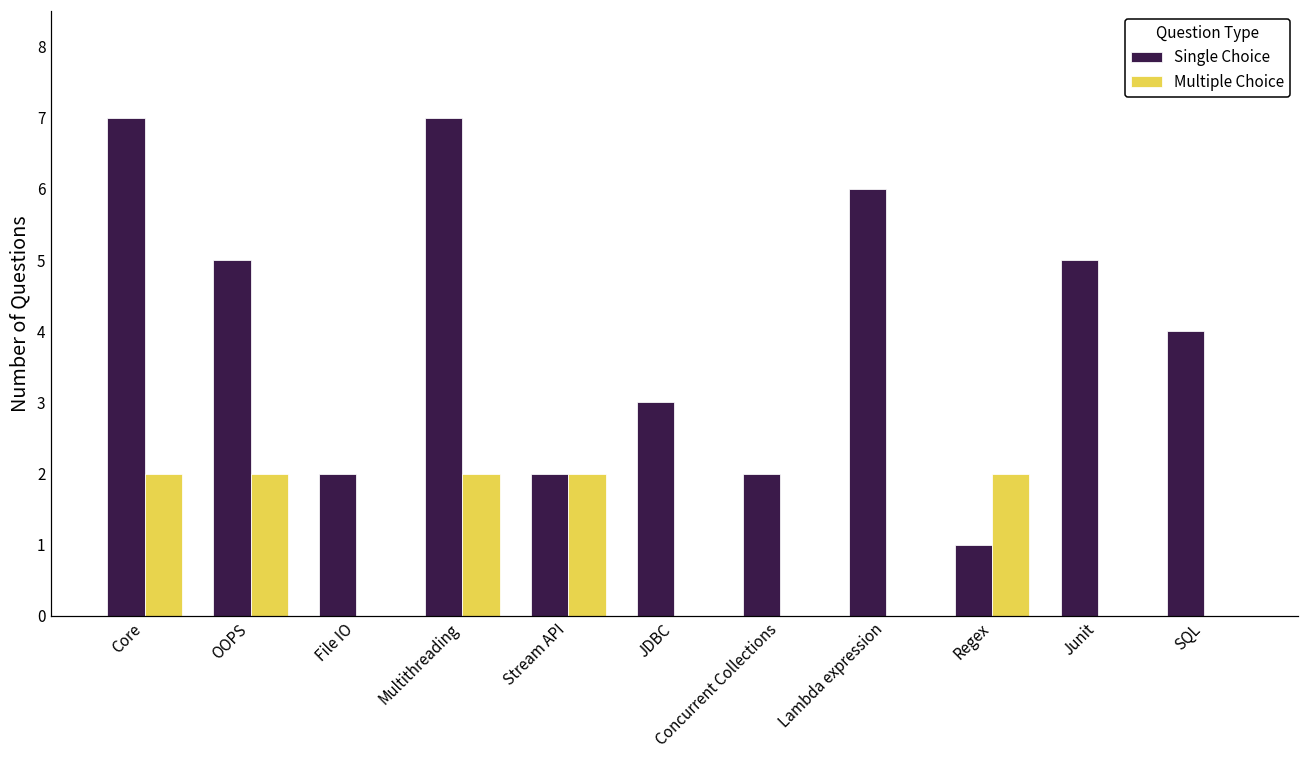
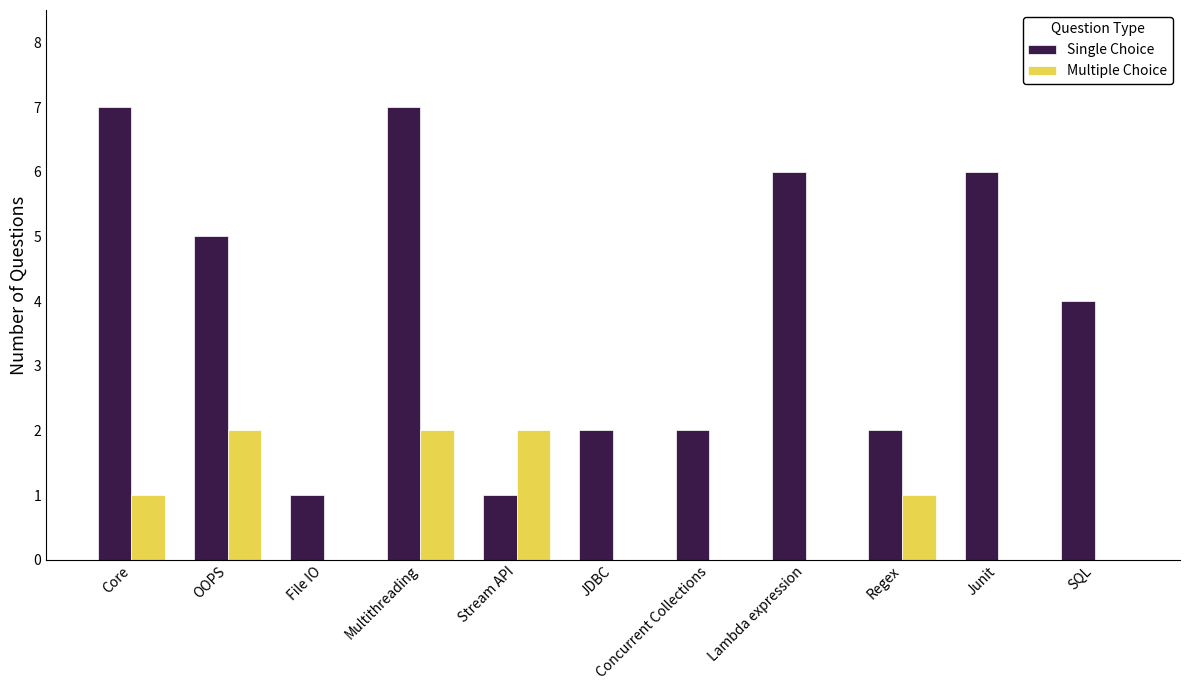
  {
    "Single Choice": {
      "Core": 7,
      "OOPS": 5,
-     "File IO": 2,
+     "File IO": 1,
      "Multithreading": 7,
-     "Stream API": 2,
-     "JDBC": 3,
+     "Stream API": 1,
+     "JDBC": 2,
      "Concurrent Collections": 2,
      "Lambda expression": 6,
-     "Regex": 1,
-     "Junit": 5,
+     "Regex": 2,
+     "Junit": 6,
      "SQL": 4
    },
    "Multiple Choice": {
-     "Core": 2,
+     "Core": 1,
      "OOPS": 2,
      "File IO": 0,
      "Multithreading": 2,
      "Stream API": 2,
      "JDBC": 0,
      "Concurrent Collections": 0,
      "Lambda expression": 0,
-     "Regex": 2,
+     "Regex": 1,
      "Junit": 0,
      "SQL": 0
    }
  }
